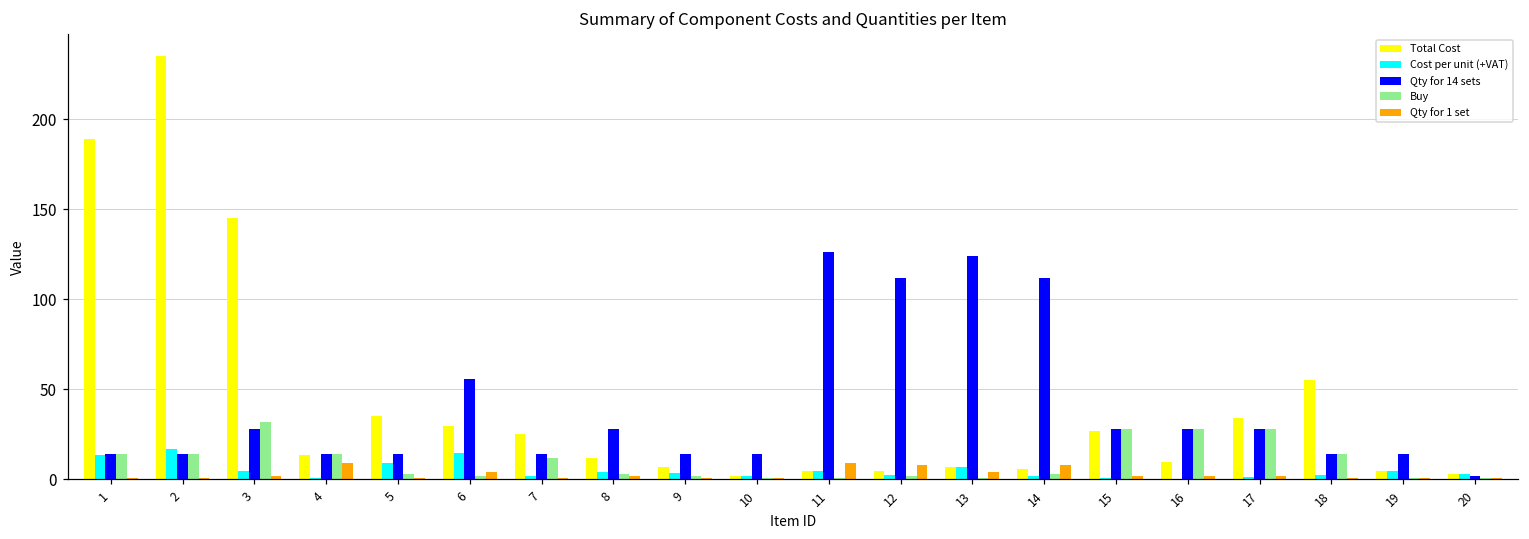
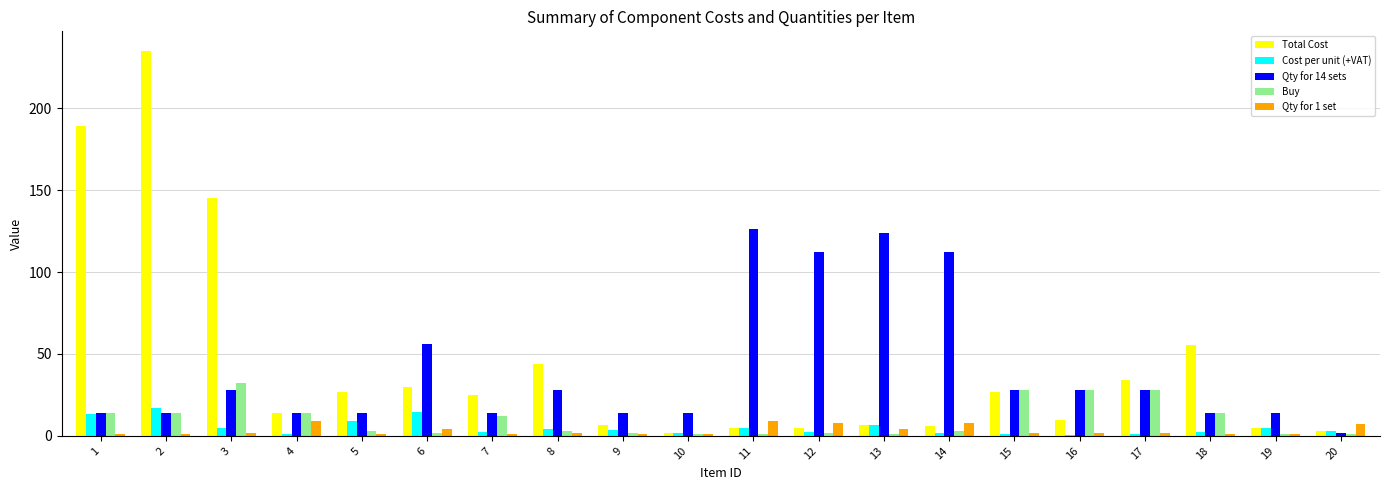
  {
    "Total Cost": {
      "1": 189,
      "2": 235,
      "3": 145,
      "4": 14,
-     "5": 35,
+     "5": 27,
      "6": 30,
      "7": 25,
-     "8": 12,
+     "8": 44,
      "9": 7,
      "10": 2,
      "11": 5,
      "12": 5,
      "13": 7,
      "14": 6,
      "15": 27,
      "16": 10,
      "17": 34,
      "18": 55,
      "19": 5,
      "20": 3
    },
    "Cost per unit (+VAT)": {
      "1": 14,
      "2": 17,
      "3": 5,
      "5": 9,
      "6": 15,
      "7": 2,
      "8": 4,
      "9": 3,
      "10": 2,
      "11": 5,
      "12": 2,
      "13": 7,
      "14": 2,
      "18": 3,
      "19": 5,
      "20": 3
    },
    "Qty for 14 sets": {
      "1": 14,
      "2": 14,
      "3": 28,
      "4": 14,
      "5": 14,
      "6": 56,
      "7": 14,
      "8": 28,
      "9": 14,
      "10": 14,
      "11": 126,
      "12": 112,
      "13": 124,
      "14": 112,
      "15": 28,
      "16": 28,
      "17": 28,
      "18": 14,
      "19": 14,
      "20": 2
    },
    "Buy": {
      "1": 14,
      "2": 14,
      "3": 32,
      "4": 14,
      "5": 3,
      "6": 2,
      "7": 12,
      "8": 3,
      "9": 2,
      "12": 2,
      "14": 3,
      "15": 28,
      "16": 28,
      "17": 28,
      "18": 14
    },
    "Qty for 1 set": {
      "3": 2,
      "4": 9,
      "6": 4,
      "8": 2,
      "11": 9,
      "12": 8,
      "13": 4,
      "14": 8,
      "15": 2,
      "16": 2,
      "17": 2,
-     "20": 1
+     "20": 7
    }
  }
